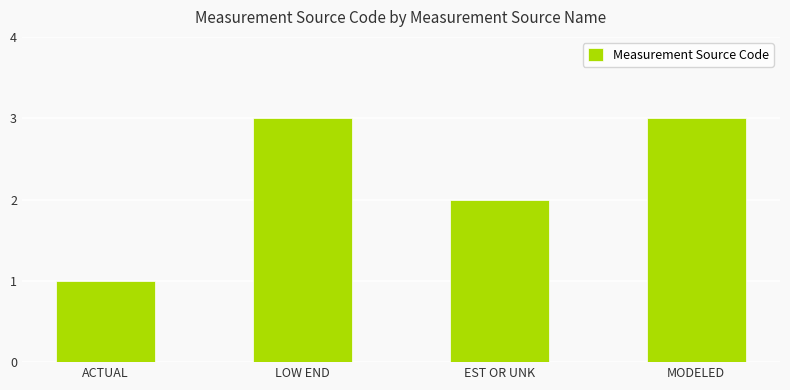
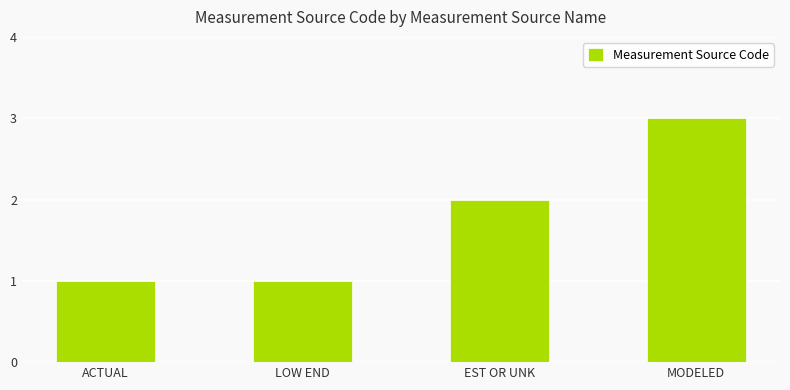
  {
    "ACTUAL": 1,
-   "LOW END": 3,
+   "LOW END": 1,
    "EST OR UNK": 2,
    "MODELED": 3
  }
